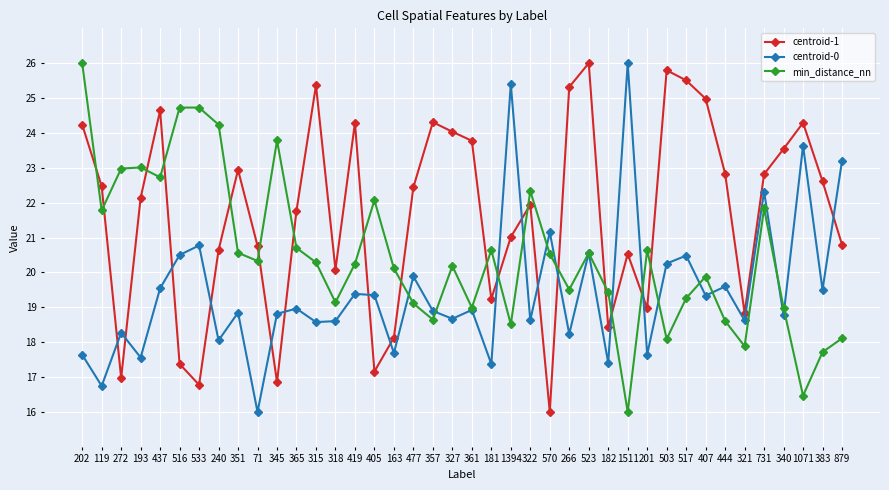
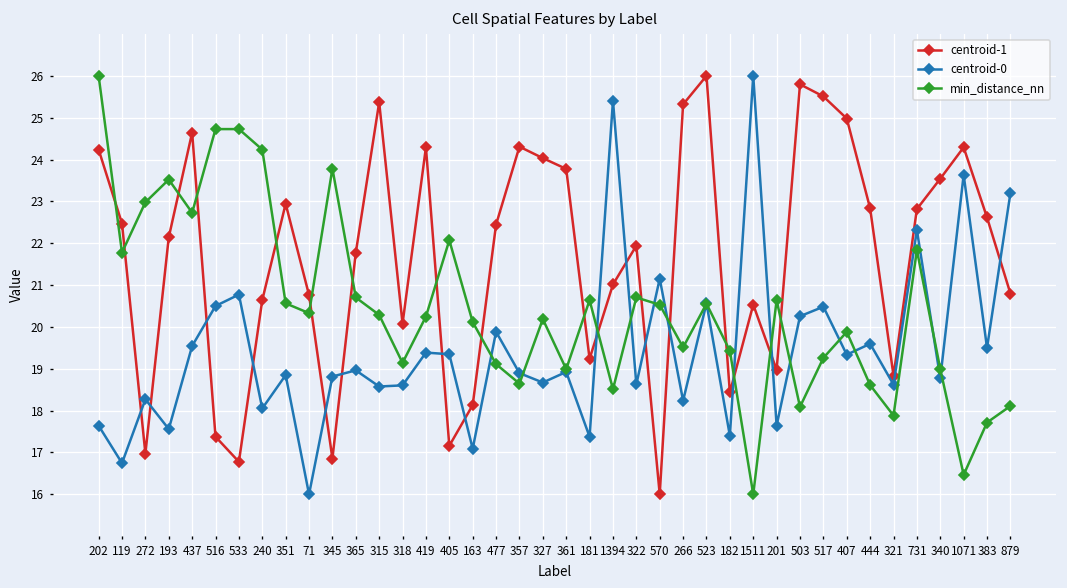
  {
    "centroid-1": {
      "202": 24.2,
      "119": 22.5,
      "272": 17.0,
      "193": 22.1,
      "437": 24.6,
      "516": 17.4,
      "533": 16.8,
      "240": 20.6,
      "351": 22.9,
      "71": 20.8,
      "345": 16.9,
      "365": 21.8,
      "315": 25.4,
      "318": 20.1,
      "419": 24.3,
      "405": 17.2,
      "163": 18.1,
      "477": 22.4,
      "357": 24.3,
      "327": 24.0,
      "361": 23.8,
      "181": 19.2,
      "1394": 21.0,
      "322": 21.9,
      "570": 16.0,
      "266": 25.3,
      "523": 26.0,
      "182": 18.4,
      "1511": 20.5,
      "201": 19.0,
      "503": 25.8,
      "517": 25.5,
      "407": 25.0,
      "444": 22.8,
      "321": 18.8,
      "731": 22.8,
      "340": 23.5,
      "1071": 24.3,
      "383": 22.6,
      "879": 20.8
    },
    "centroid-0": {
      "202": 17.6,
      "119": 16.7,
      "272": 18.3,
      "193": 17.6,
      "437": 19.5,
      "516": 20.5,
      "533": 20.8,
      "240": 18.1,
      "351": 18.8,
      "71": 16.0,
      "345": 18.8,
      "365": 19.0,
      "315": 18.6,
      "318": 18.6,
      "419": 19.4,
      "405": 19.3,
-     "163": 17.7,
+     "163": 17.1,
      "477": 19.9,
      "357": 18.9,
      "327": 18.7,
      "181": 17.4,
      "1394": 25.4,
      "322": 18.6,
      "570": 21.2,
      "266": 18.2,
      "182": 17.4,
      "1511": 26.0,
      "201": 17.6,
      "503": 20.3,
      "517": 20.5,
      "407": 19.3,
      "444": 19.6,
      "321": 18.6,
      "731": 22.3,
      "340": 18.8,
      "1071": 23.6,
      "383": 19.5,
      "879": 23.2
    },
    "min_distance_nn": {
      "202": 26.0,
      "119": 21.8,
      "272": 23.0,
-     "193": 23.0,
+     "193": 23.5,
      "437": 22.7,
      "516": 24.7,
      "533": 24.7,
      "240": 24.2,
      "351": 20.6,
      "71": 20.3,
      "345": 23.8,
      "365": 20.7,
      "315": 20.3,
      "318": 19.1,
      "419": 20.2,
      "405": 22.1,
      "163": 20.1,
      "477": 19.1,
      "357": 18.6,
      "327": 20.2,
      "181": 20.6,
      "1394": 18.5,
-     "322": 22.3,
+     "322": 20.7,
      "570": 20.5,
      "266": 19.5,
      "182": 19.4,
      "1511": 16.0,
      "201": 20.6,
      "503": 18.1,
      "517": 19.3,
      "407": 19.9,
      "444": 18.6,
      "321": 17.9,
      "731": 21.8,
      "340": 19.0,
      "1071": 16.5,
      "383": 17.7,
      "879": 18.1
    }
  }
